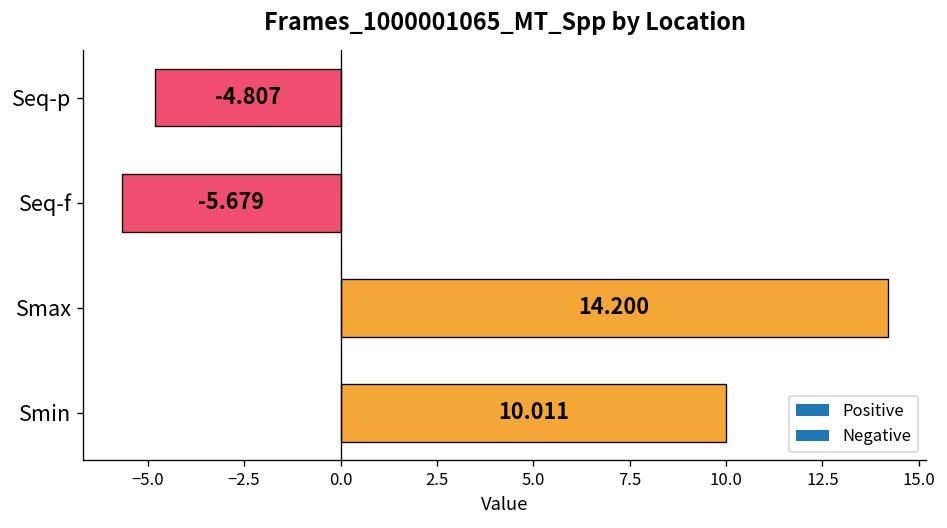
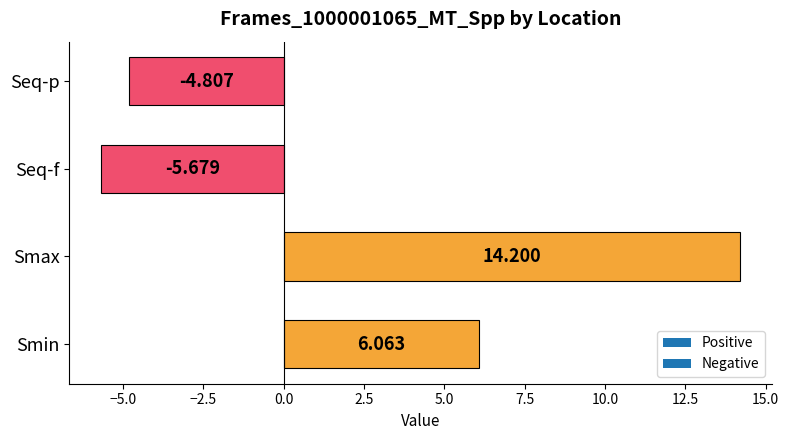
  {
    "Seq-p": -4.807,
    "Seq-f": -5.679,
    "Smax": 14.200,
-   "Smin": 10.011
+   "Smin": 6.063
  }
